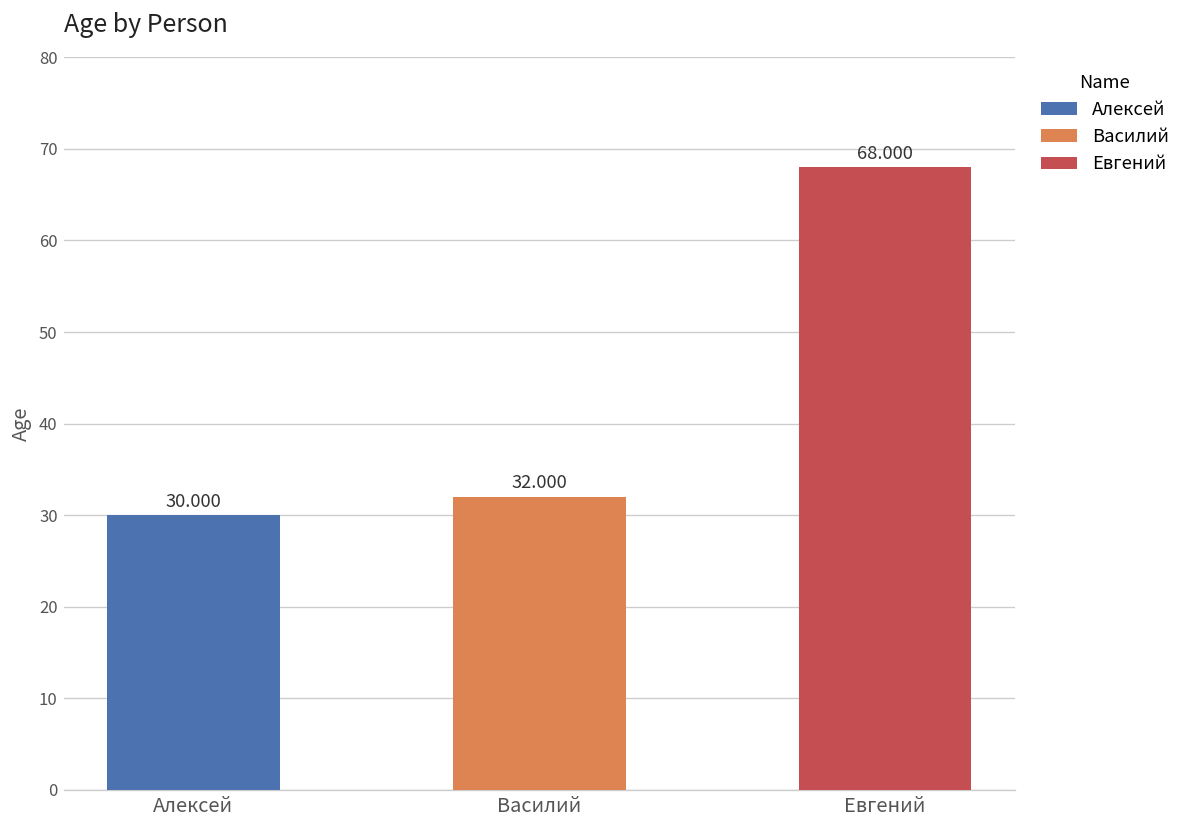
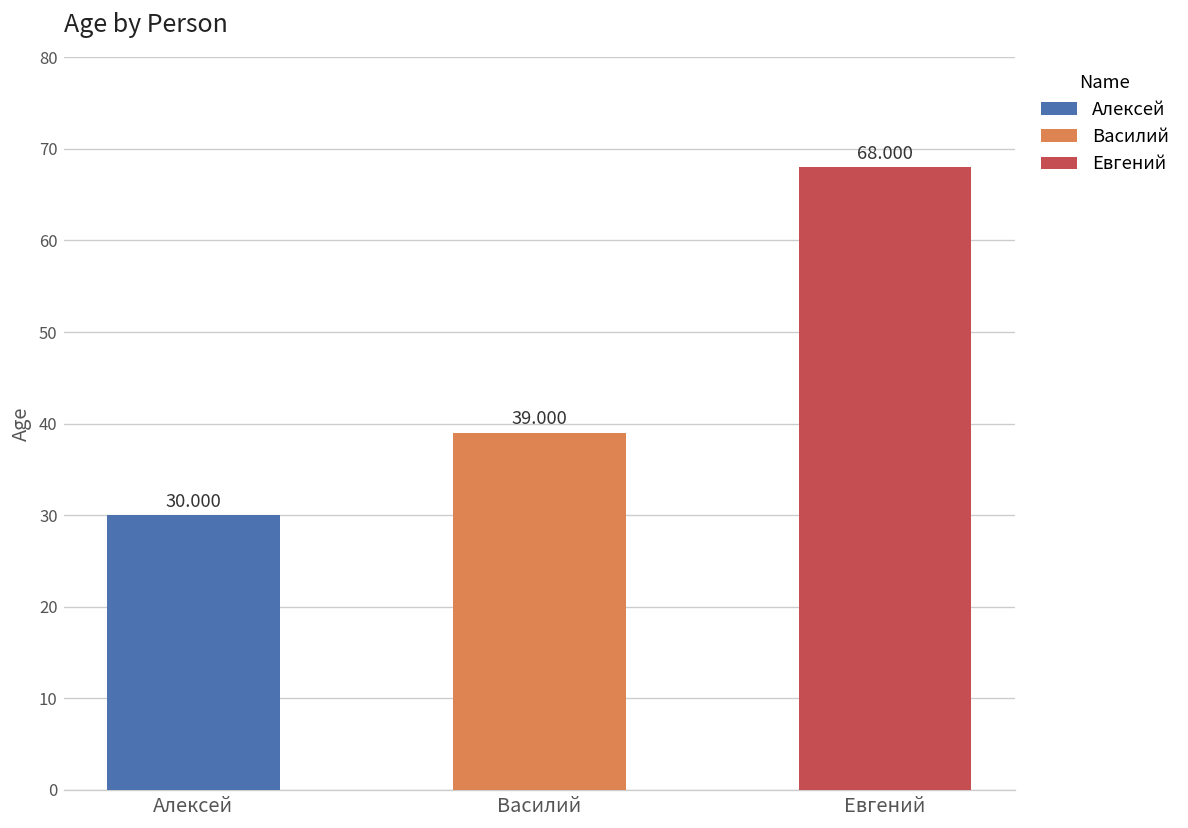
  {
    "Алексей": 30.000,
-   "Вaсилий": 32.000,
+   "Вaсилий": 39.000,
    "Евгений": 68.000
  }
